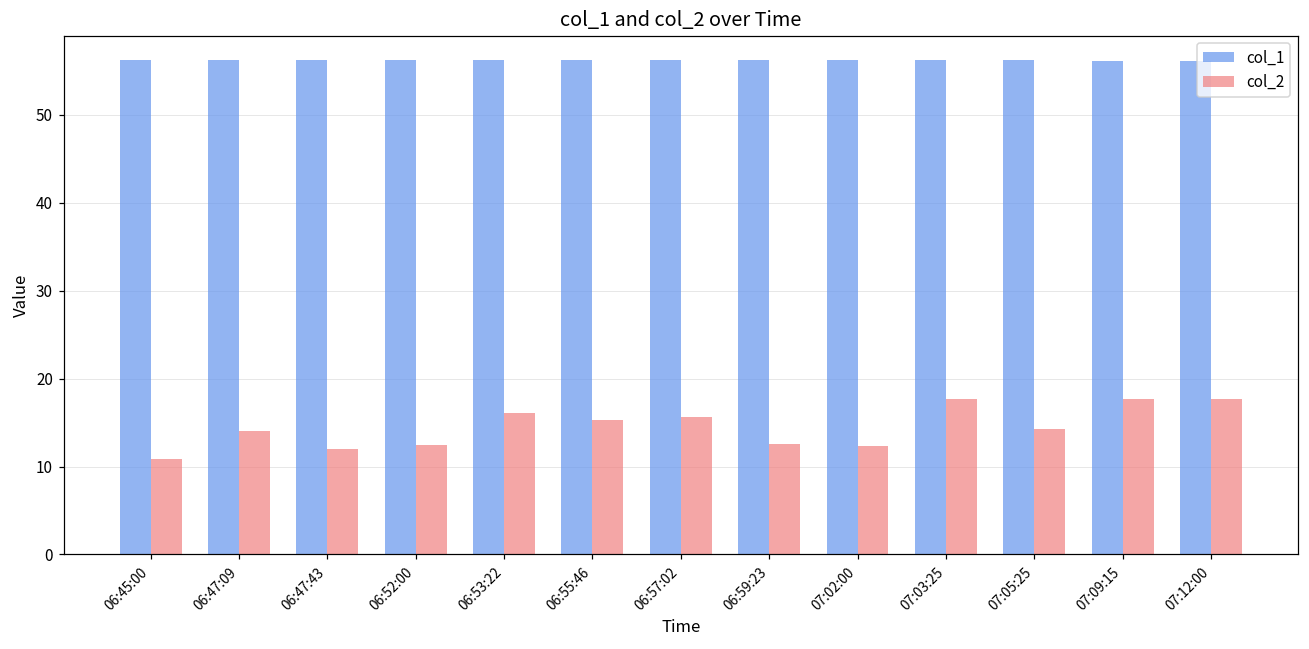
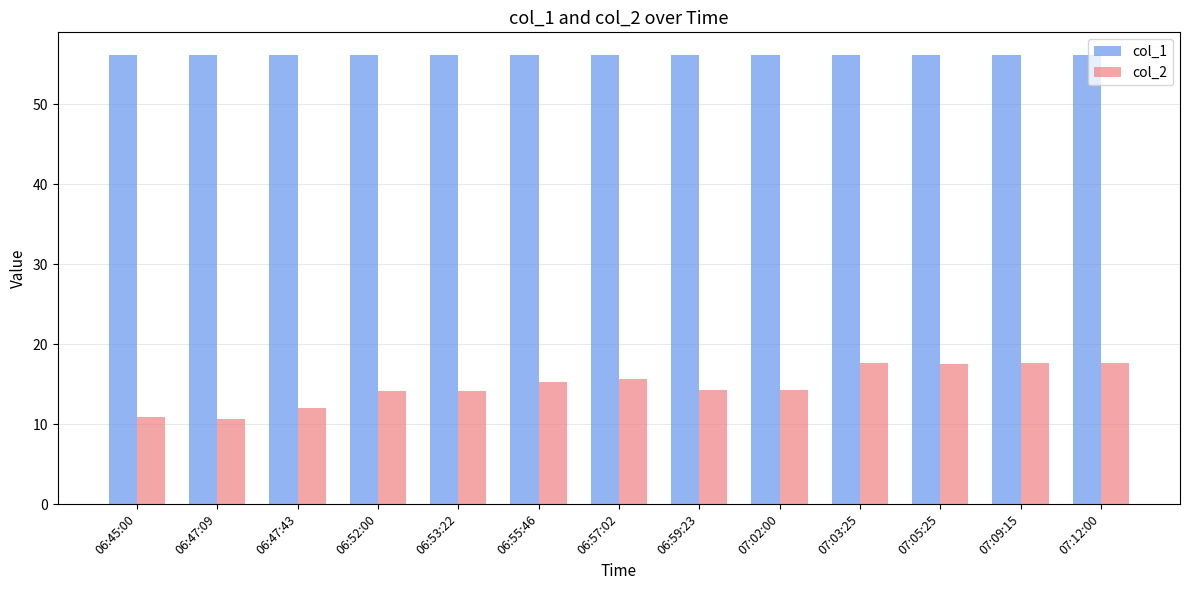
  {
    "col_1": {
      "06:45:00": 56,
      "06:47:09": 56,
      "06:47:43": 56,
      "06:52:00": 56,
      "06:53:22": 56,
      "06:55:46": 56,
      "06:57:02": 56,
      "06:59:23": 56,
      "07:02:00": 56,
      "07:03:25": 56,
      "07:05:25": 56,
      "07:09:15": 56,
      "07:12:00": 56
    },
    "col_2": {
      "06:45:00": 11,
-     "06:47:09": 14,
+     "06:47:09": 11,
      "06:47:43": 12,
-     "06:52:00": 12,
-     "06:53:22": 16,
+     "06:52:00": 14,
+     "06:53:22": 14,
      "06:55:46": 15,
      "06:57:02": 16,
-     "06:59:23": 13,
-     "07:02:00": 12,
+     "06:59:23": 14,
+     "07:02:00": 14,
      "07:03:25": 18,
-     "07:05:25": 14,
+     "07:05:25": 18,
      "07:09:15": 18,
      "07:12:00": 18
    }
  }
